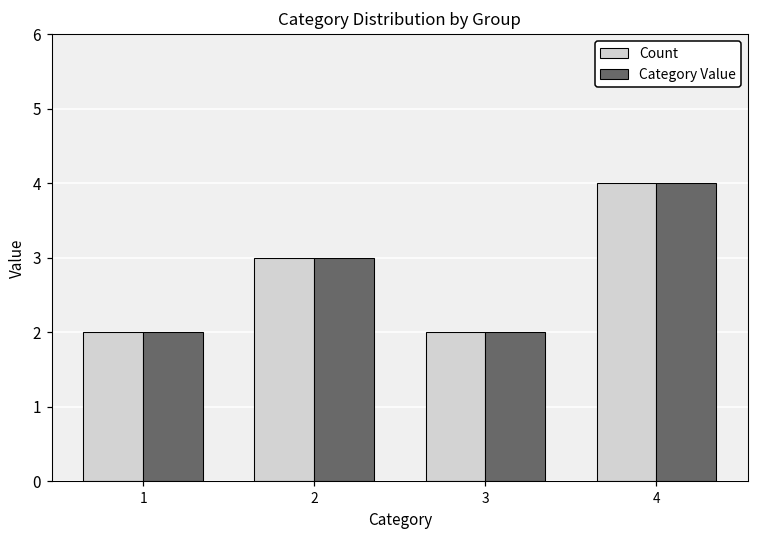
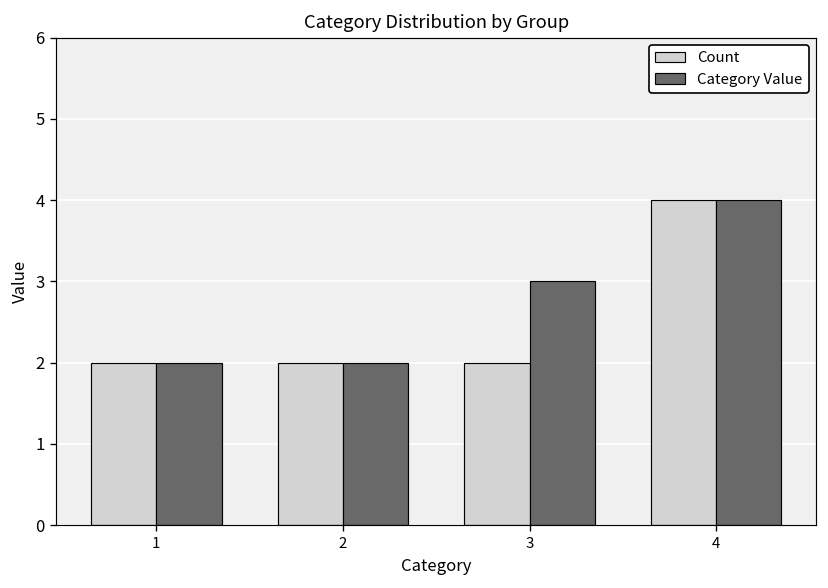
  {
    "Count": {
      "1": 2,
-     "2": 3,
+     "2": 2,
      "3": 2,
      "4": 4
    },
    "Category Value": {
      "1": 2,
-     "2": 3,
-     "3": 2,
+     "2": 2,
+     "3": 3,
      "4": 4
    }
  }
